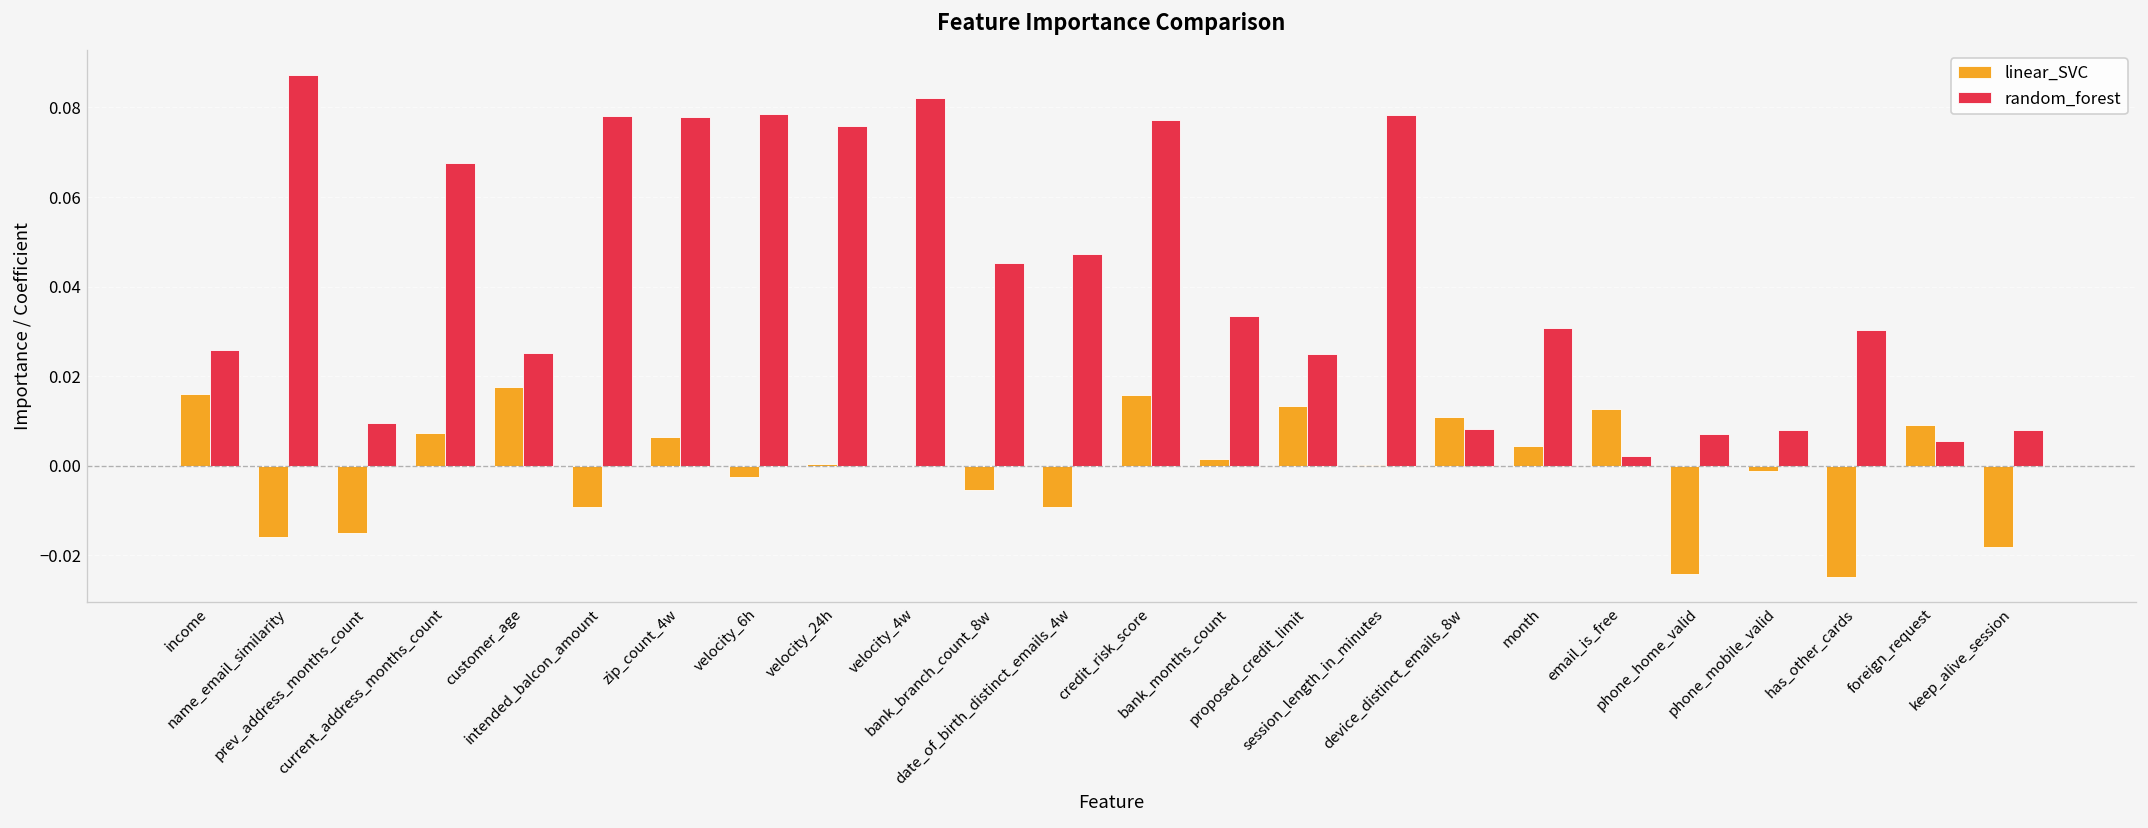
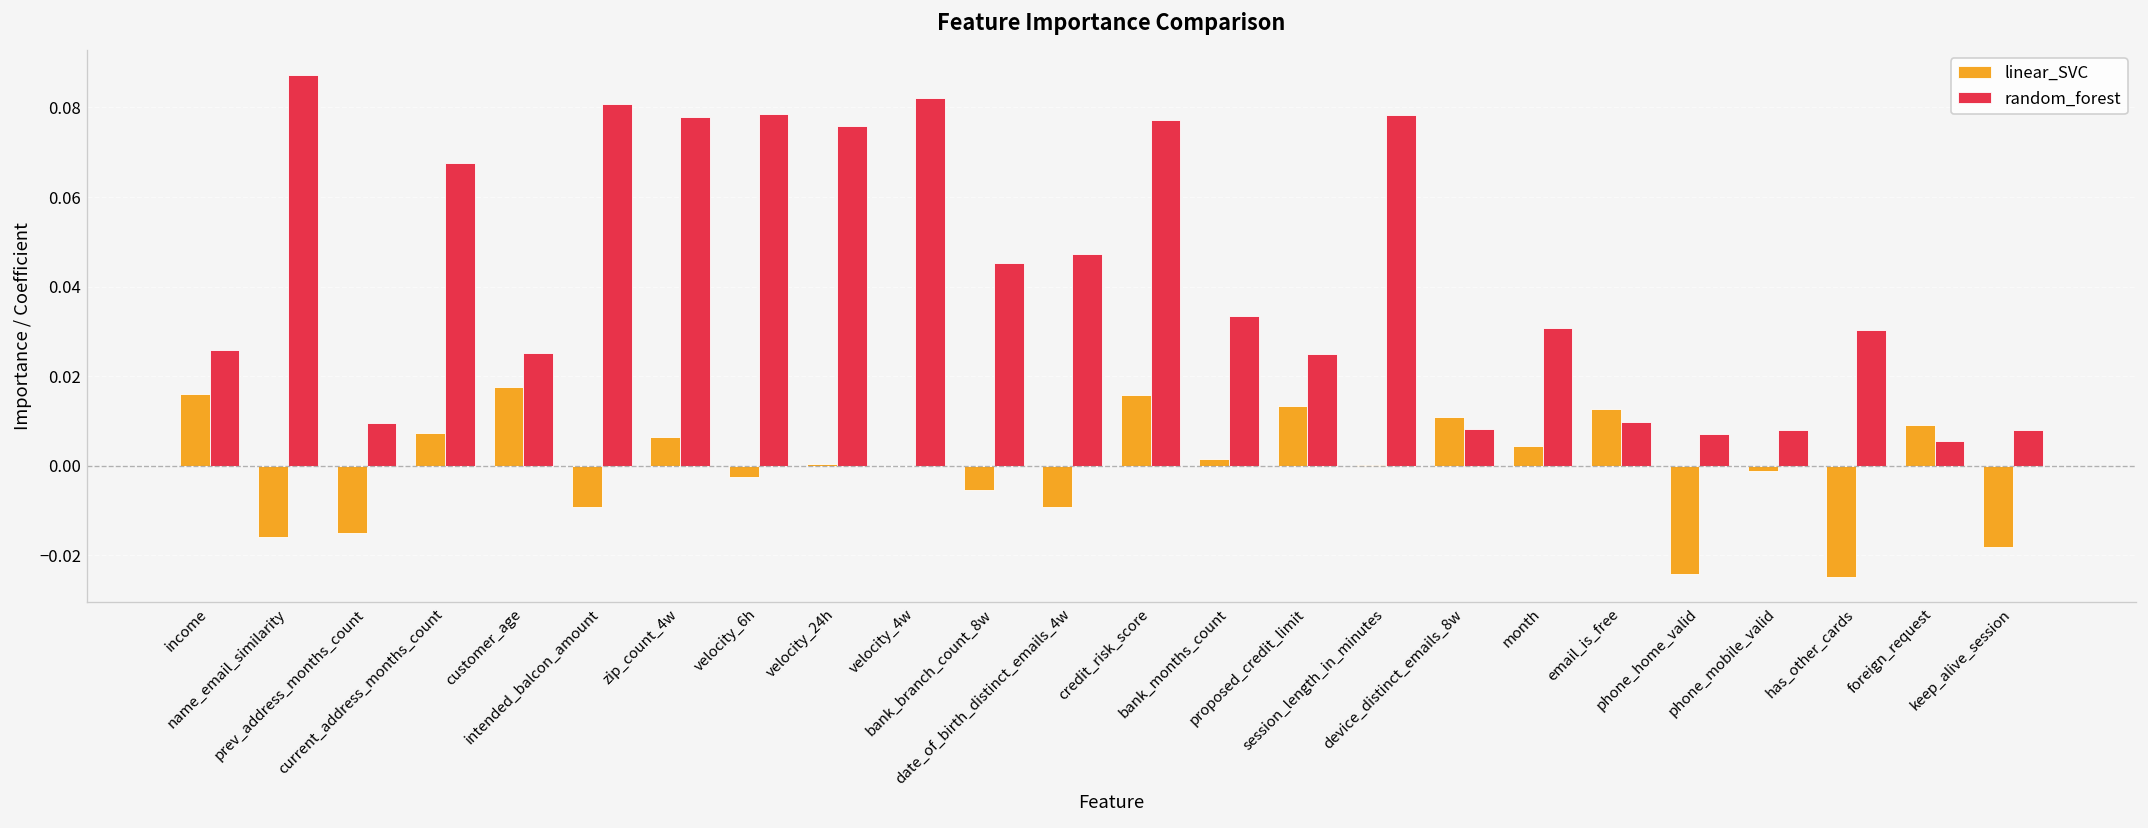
  {
    "linear_SVC": {
      "income": 0.016,
      "name_email_similarity": -0.016,
      "prev_address_months_count": -0.015,
      "current_address_months_count": 0.007,
      "customer_age": 0.018,
      "intended_balcon_amount": -0.009,
      "zip_count_4w": 0.006,
      "velocity_6h": -0.003,
      "bank_branch_count_8w": -0.006,
      "date_of_birth_distinct_emails_4w": -0.009,
      "credit_risk_score": 0.016,
      "bank_months_count": 0.002,
      "proposed_credit_limit": 0.013,
      "device_distinct_emails_8w": 0.011,
      "month": 0.004,
      "email_is_free": 0.013,
      "phone_home_valid": -0.024,
      "phone_mobile_valid": -0.001,
      "has_other_cards": -0.025,
      "foreign_request": 0.009,
      "keep_alive_session": -0.018
    },
    "random_forest": {
      "income": 0.026,
      "name_email_similarity": 0.087,
      "prev_address_months_count": 0.010,
      "current_address_months_count": 0.067,
      "customer_age": 0.025,
-     "intended_balcon_amount": 0.078,
+     "intended_balcon_amount": 0.081,
      "zip_count_4w": 0.078,
      "velocity_6h": 0.079,
      "velocity_24h": 0.076,
      "velocity_4w": 0.082,
      "bank_branch_count_8w": 0.045,
      "date_of_birth_distinct_emails_4w": 0.047,
      "credit_risk_score": 0.077,
      "bank_months_count": 0.033,
      "proposed_credit_limit": 0.025,
      "session_length_in_minutes": 0.078,
      "device_distinct_emails_8w": 0.008,
      "month": 0.031,
-     "email_is_free": 0.002,
+     "email_is_free": 0.010,
      "phone_home_valid": 0.007,
      "phone_mobile_valid": 0.008,
      "has_other_cards": 0.030,
      "foreign_request": 0.005,
      "keep_alive_session": 0.008
    }
  }
